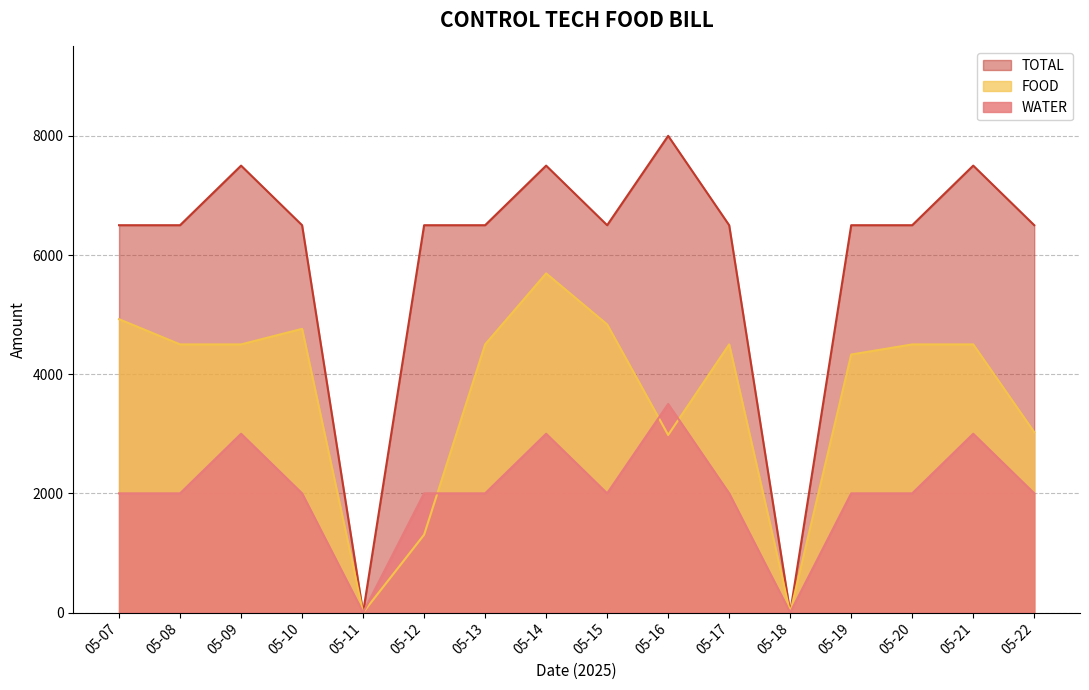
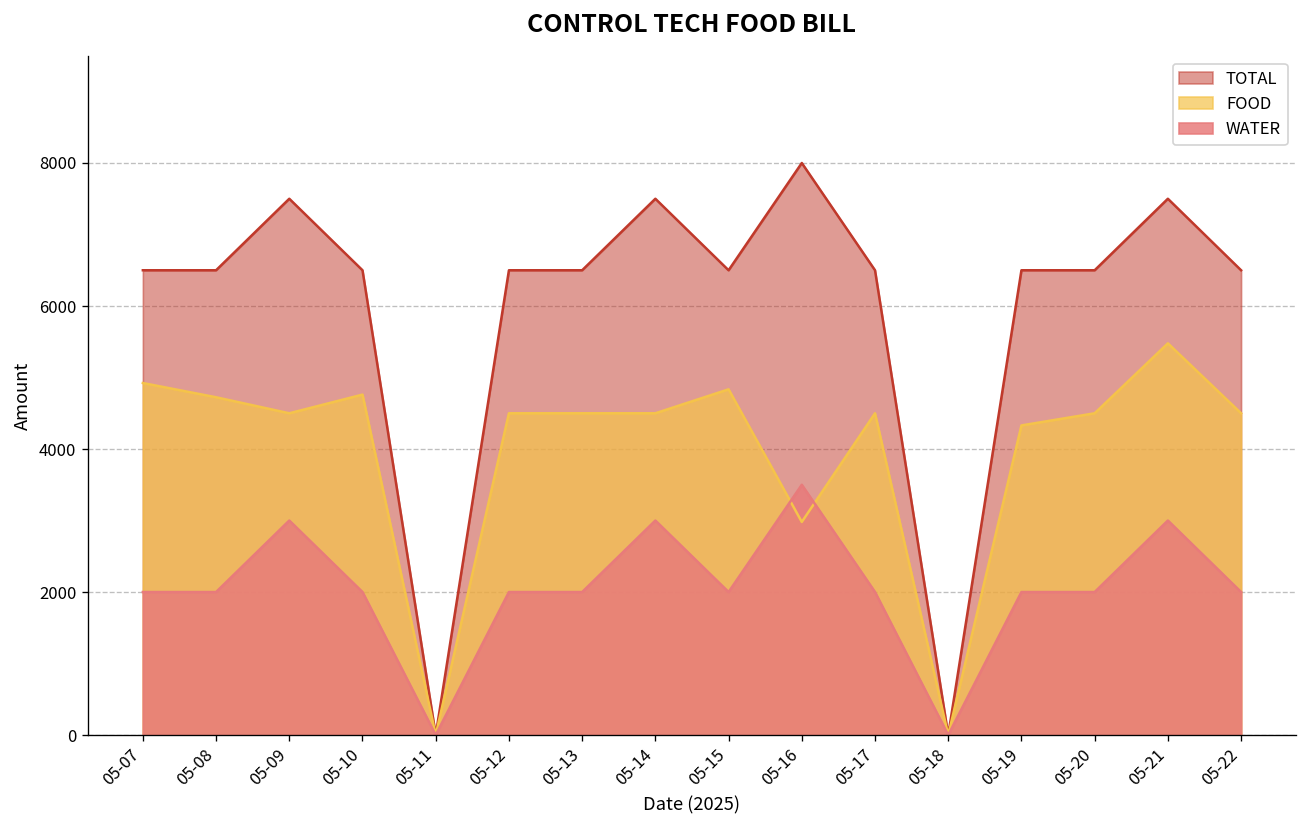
  {
    "FOOD": {
      "05-07": 4900,
-     "05-08": 4500,
+     "05-08": 4700,
      "05-09": 4500,
      "05-10": 4800,
-     "05-12": 1300,
+     "05-12": 4500,
      "05-13": 4500,
-     "05-14": 5700,
+     "05-14": 4500,
      "05-15": 4800,
      "05-16": 3000,
      "05-17": 4500,
      "05-19": 4300,
      "05-20": 4500,
-     "05-21": 4500,
-     "05-22": 3000
+     "05-21": 5500,
+     "05-22": 4500
    }
  }
